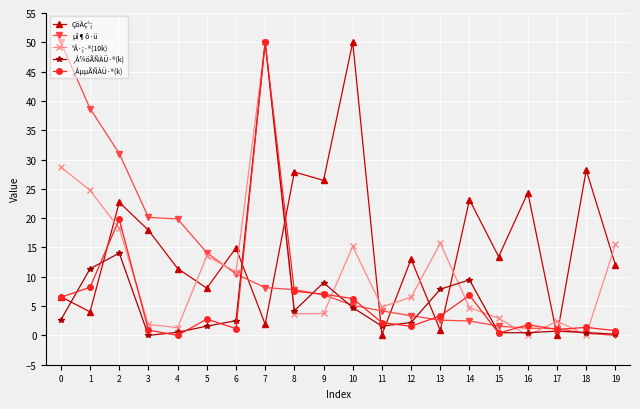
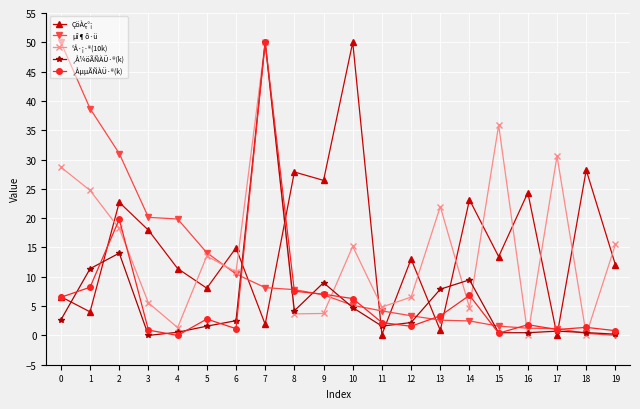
  {
    "°Å·¡·®(10k)": {
      "0": 29,
      "1": 25,
      "2": 18,
-     "3": 2,
+     "3": 6,
      "4": 1,
      "5": 14,
      "8": 4,
      "9": 4,
      "10": 15,
      "11": 5,
      "12": 7,
-     "13": 16,
+     "13": 22,
      "14": 5,
-     "15": 3,
+     "15": 36,
      "16": 0,
-     "17": 2,
+     "17": 31,
      "19": 16
    }
  }
